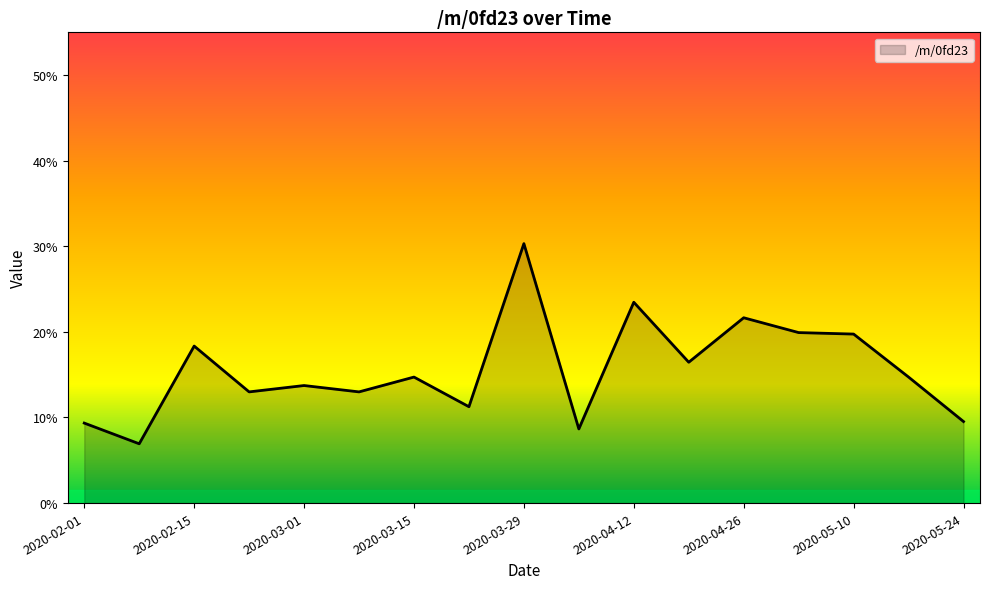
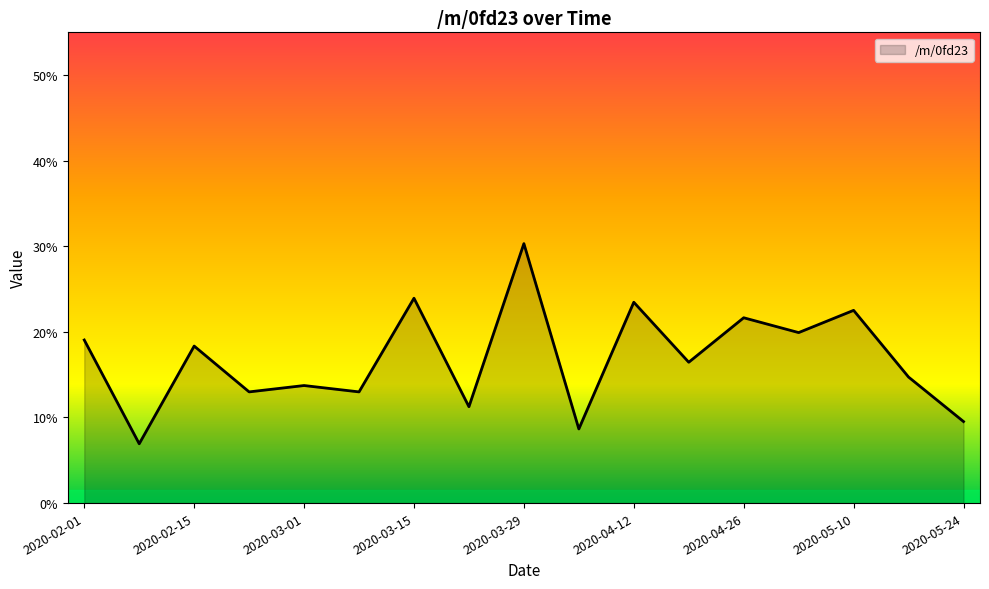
  {
-   "2020-02-01": "9%",
+   "2020-02-01": "19%",
    "2020-02-15": "18%",
    "2020-03-01": "14%",
-   "2020-03-15": "15%",
+   "2020-03-15": "24%",
    "2020-03-29": "30%",
    "2020-04-12": "23%",
    "2020-04-26": "22%",
-   "2020-05-10": "20%",
+   "2020-05-10": "23%",
    "2020-05-24": "10%"
  }
